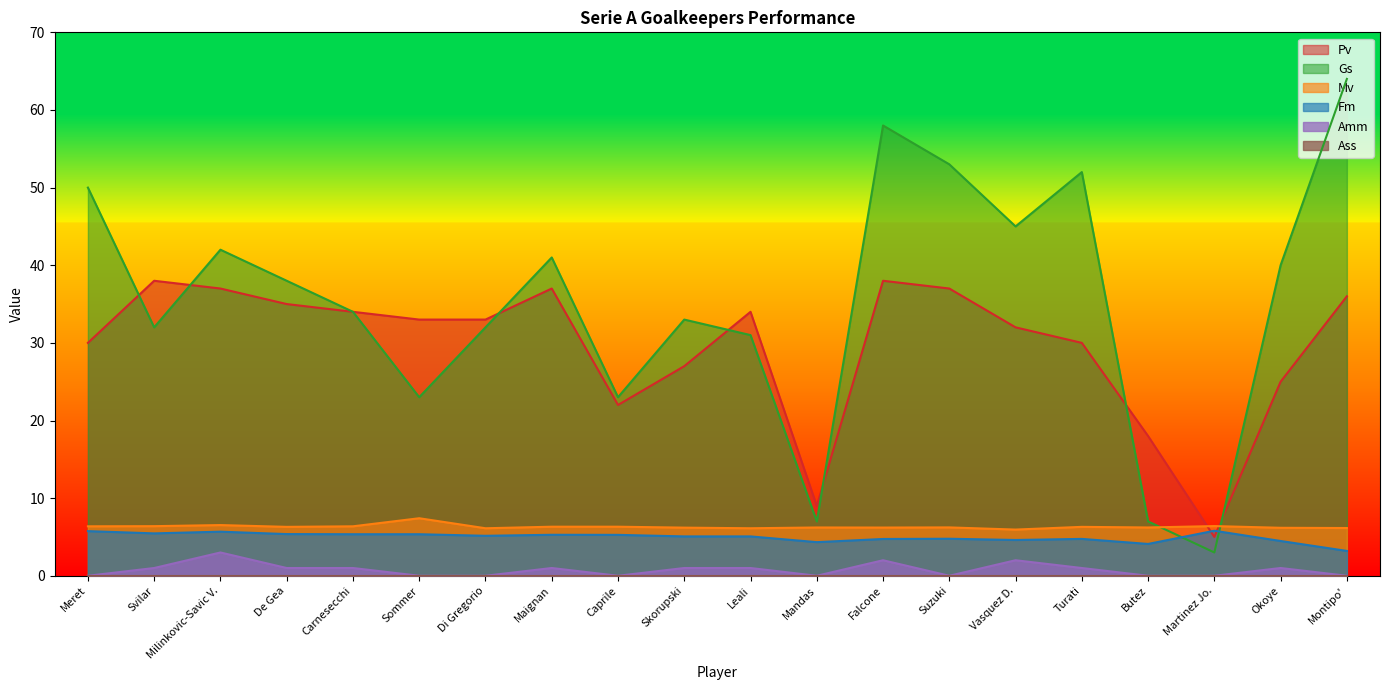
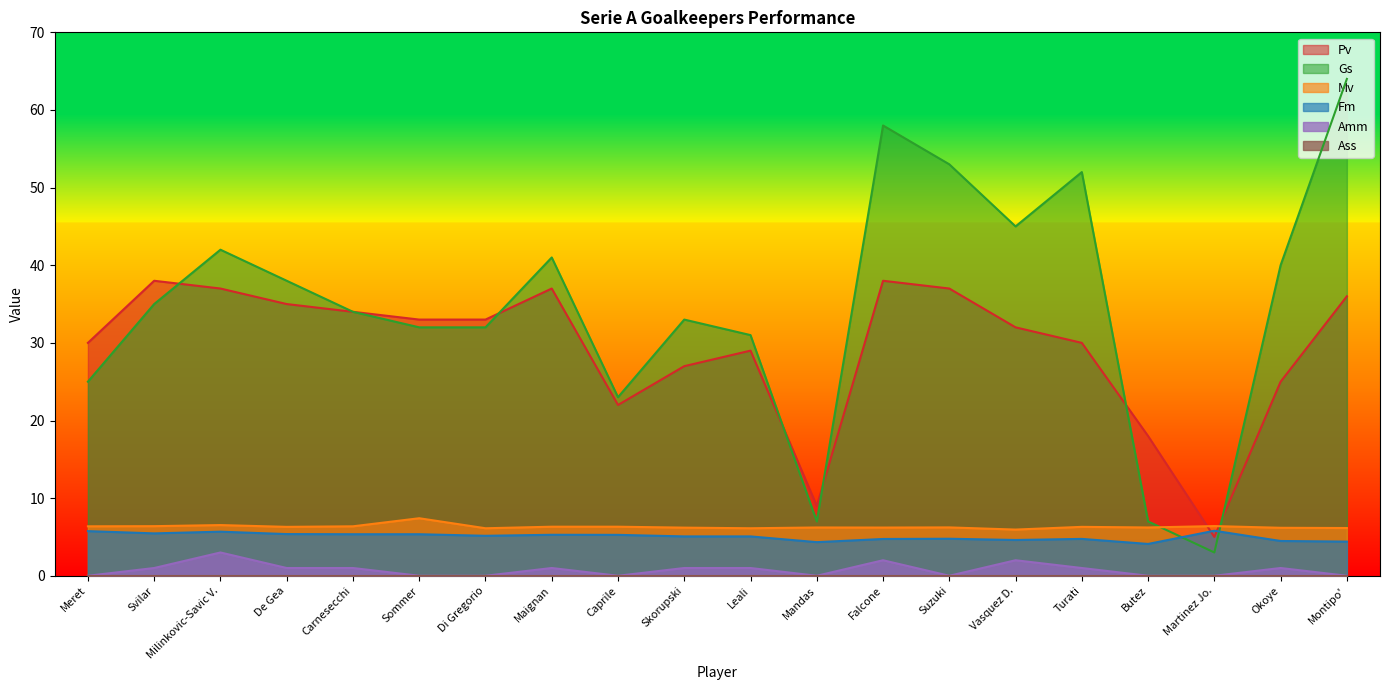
  {
    "Pv": {
      "Meret": 30,
      "Svilar": 38,
      "Milinkovic-Savic V.": 37,
      "De Gea": 35,
      "Sommer": 33,
      "Di Gregorio": 33,
      "Maignan": 37,
      "Caprile": 22,
      "Skorupski": 27,
-     "Leali": 34,
+     "Leali": 29,
      "Mandas": 9,
      "Falcone": 38,
      "Suzuki": 37,
      "Vasquez D.": 32,
      "Turati": 30,
      "Butez": 18,
      "Martinez Jo.": 5,
      "Okoye": 25,
      "Montipo'": 36
    },
    "Gs": {
-     "Meret": 50,
-     "Svilar": 32,
+     "Meret": 25,
+     "Svilar": 35,
      "Milinkovic-Savic V.": 42,
      "De Gea": 38,
-     "Sommer": 23,
+     "Sommer": 32,
      "Di Gregorio": 32,
      "Maignan": 41,
      "Caprile": 23,
      "Skorupski": 33,
      "Leali": 31,
      "Mandas": 7,
      "Falcone": 58,
      "Suzuki": 53,
      "Vasquez D.": 45,
      "Turati": 52,
      "Butez": 7,
      "Martinez Jo.": 3,
      "Okoye": 40
    },
    "Mv": {
      "Meret": 6,
      "Svilar": 6,
      "Milinkovic-Savic V.": 7,
      "De Gea": 6,
      "Carnesecchi": 6,
      "Sommer": 7,
      "Di Gregorio": 6,
      "Maignan": 6,
      "Caprile": 6,
      "Skorupski": 6,
      "Leali": 6,
      "Mandas": 6,
      "Falcone": 6,
      "Suzuki": 6,
      "Vasquez D.": 6,
      "Turati": 6,
      "Butez": 6,
      "Martinez Jo.": 6,
      "Okoye": 6,
      "Montipo'": 6
    },
    "Fm": {
      "Meret": 6,
      "Svilar": 5,
      "Milinkovic-Savic V.": 6,
      "De Gea": 5,
      "Carnesecchi": 5,
      "Sommer": 5,
      "Di Gregorio": 5,
      "Maignan": 5,
      "Caprile": 5,
      "Skorupski": 5,
      "Leali": 5,
      "Mandas": 4,
      "Falcone": 5,
      "Suzuki": 5,
      "Vasquez D.": 5,
      "Turati": 5,
      "Butez": 4,
      "Martinez Jo.": 6,
      "Okoye": 4,
-     "Montipo'": 3
+     "Montipo'": 4
    },
    "Amm": {
      "Svilar": 1,
      "Milinkovic-Savic V.": 3,
      "De Gea": 1,
      "Carnesecchi": 1,
      "Maignan": 1,
      "Skorupski": 1,
      "Leali": 1,
      "Falcone": 2,
      "Vasquez D.": 2,
      "Turati": 1,
      "Okoye": 1
    },
    "Ass": {
      "Svilar": 0,
      "Milinkovic-Savic V.": 0,
      "De Gea": 0,
      "Carnesecchi": 0,
      "Maignan": 0,
      "Skorupski": 0,
      "Leali": 0,
      "Falcone": 0,
      "Vasquez D.": 0,
      "Turati": 0,
      "Okoye": 0
    }
  }
